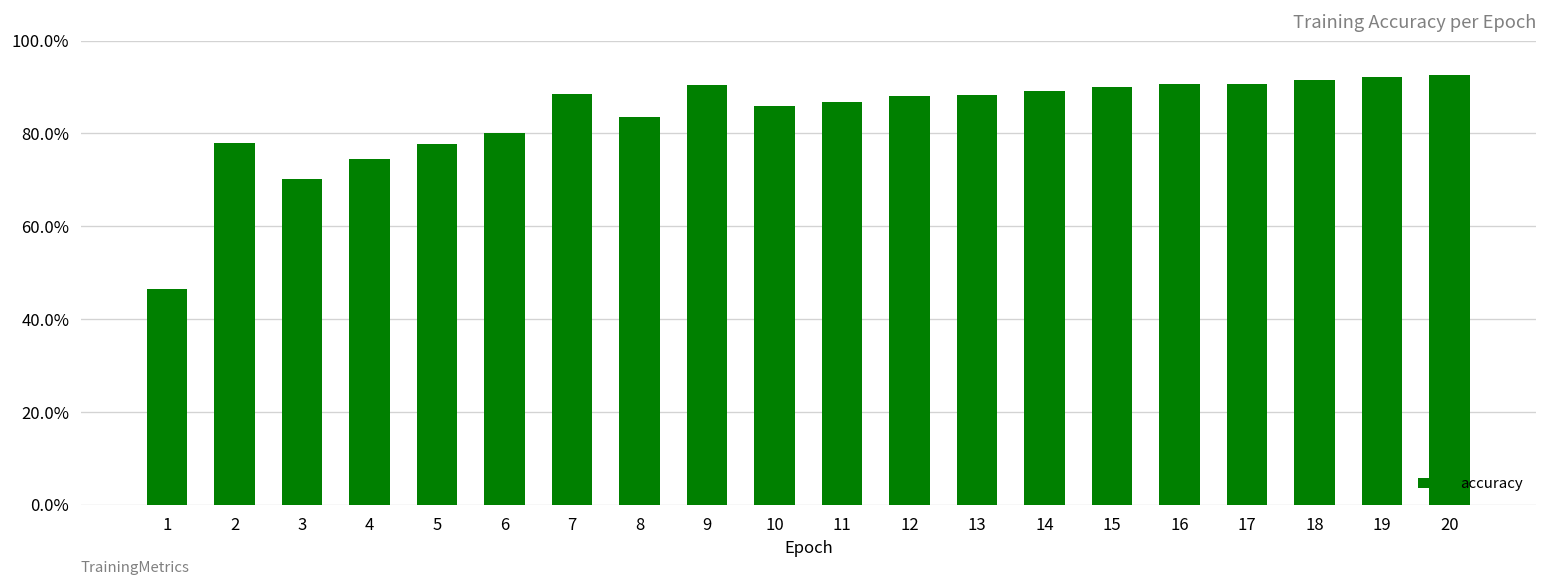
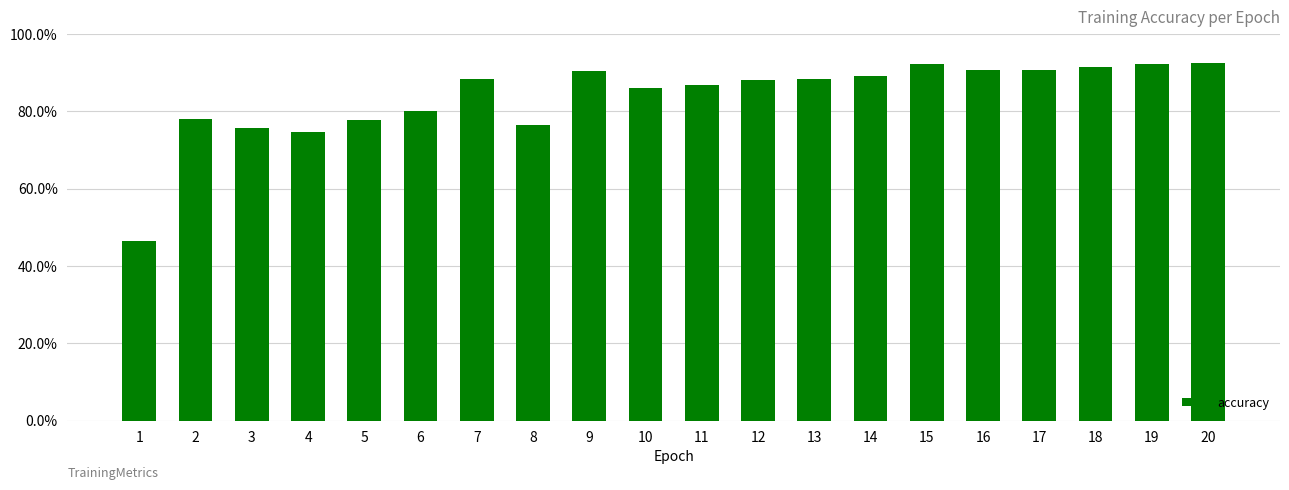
  {
    "1": "46%",
    "2": "78%",
-   "3": "70%",
+   "3": "76%",
    "4": "75%",
    "5": "78%",
    "6": "80%",
    "7": "88%",
-   "8": "83%",
+   "8": "77%",
    "9": "90%",
    "10": "86%",
    "11": "87%",
    "12": "88%",
    "13": "88%",
    "14": "89%",
-   "15": "90%",
+   "15": "92%",
    "16": "91%",
    "17": "91%",
    "18": "91%",
    "19": "92%",
    "20": "93%"
  }
